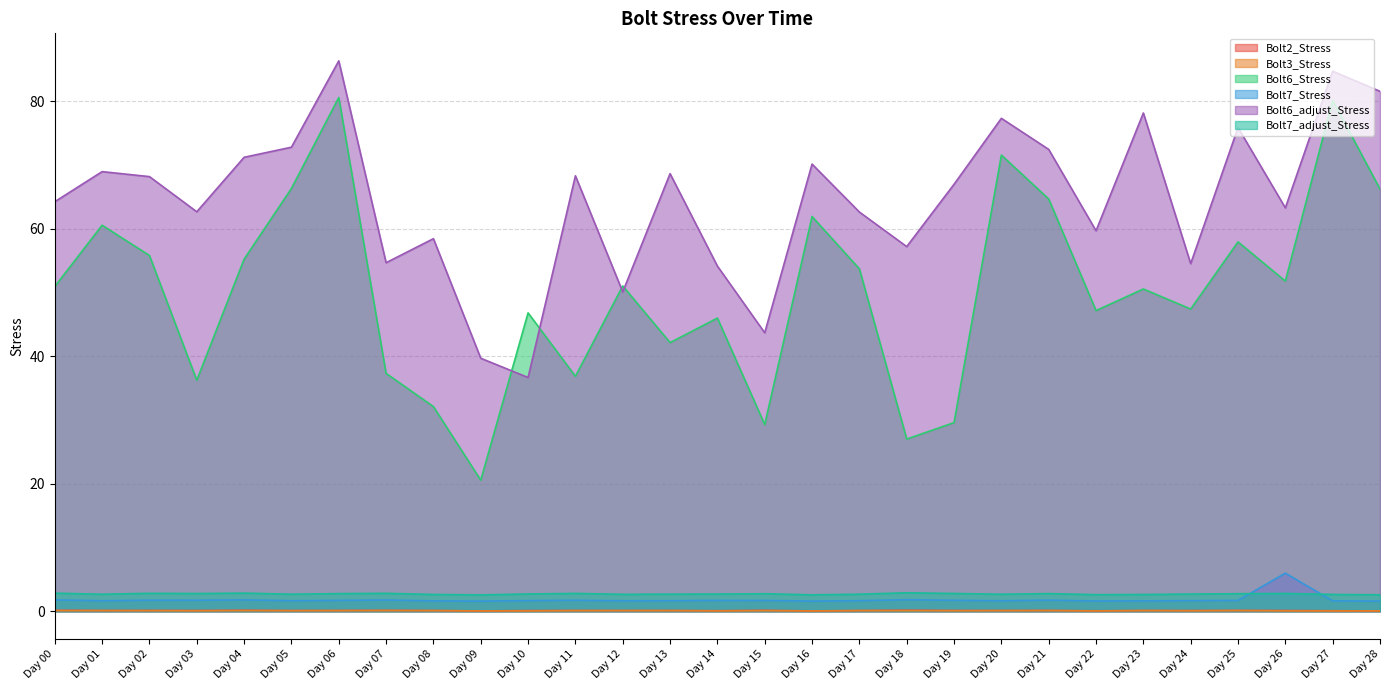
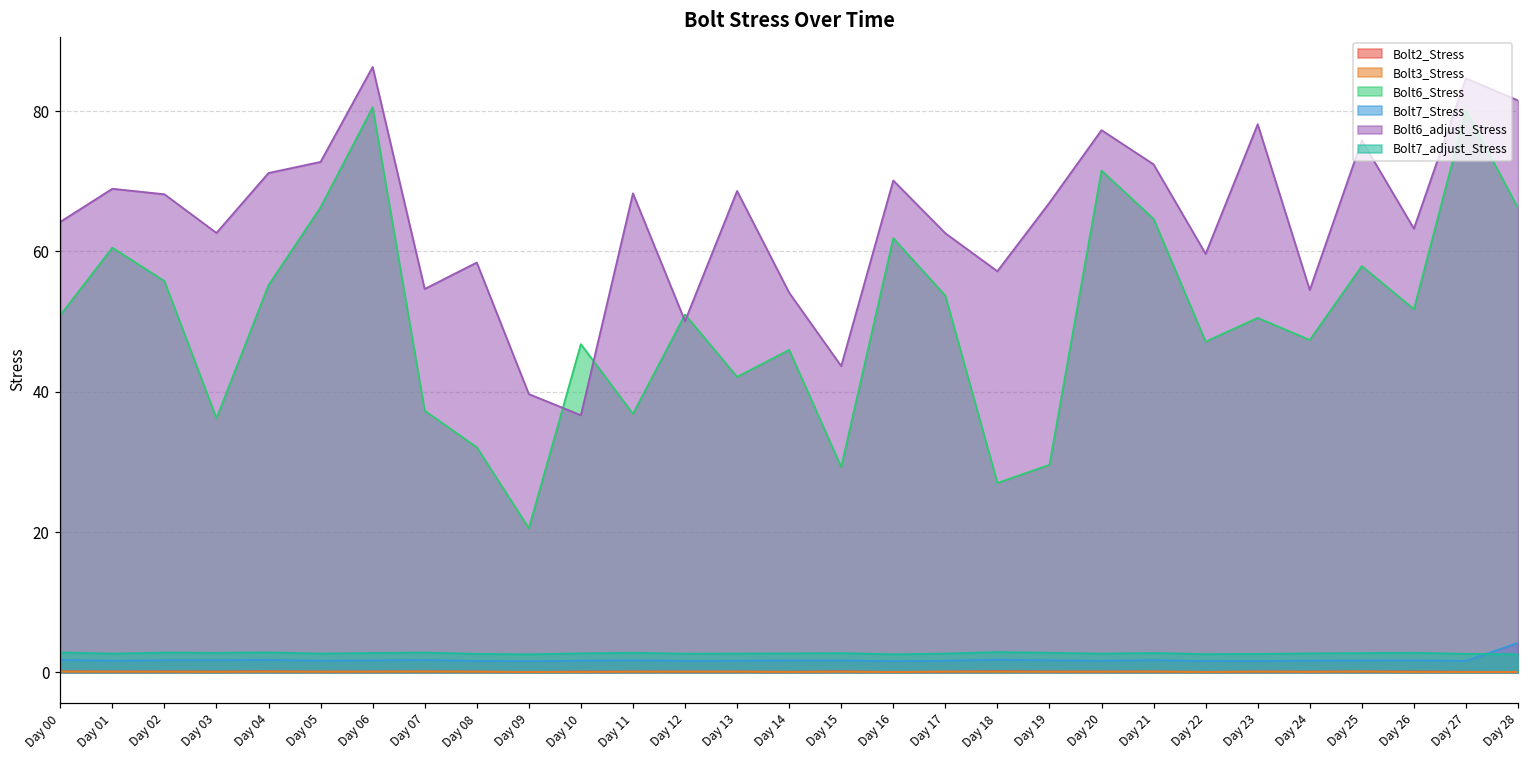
  {
    "Bolt7_Stress": {
      "Day 00": 2,
      "Day 01": 2,
      "Day 02": 2,
      "Day 03": 2,
      "Day 04": 2,
      "Day 05": 2,
      "Day 06": 2,
      "Day 07": 2,
      "Day 08": 2,
      "Day 09": 2,
      "Day 10": 2,
      "Day 11": 2,
      "Day 12": 2,
      "Day 13": 2,
      "Day 14": 2,
      "Day 15": 2,
      "Day 16": 2,
      "Day 17": 2,
      "Day 18": 2,
      "Day 19": 2,
      "Day 20": 2,
      "Day 21": 2,
      "Day 22": 2,
      "Day 23": 2,
      "Day 24": 2,
      "Day 25": 2,
-     "Day 26": 6,
+     "Day 26": 2,
      "Day 27": 2,
-     "Day 28": 2
+     "Day 28": 4
    },
    "Bolt6_adjust_Stress": {
      "Day 00": 64,
      "Day 01": 69,
      "Day 02": 68,
      "Day 03": 63,
      "Day 04": 71,
      "Day 05": 73,
      "Day 06": 86,
      "Day 07": 55,
      "Day 08": 58,
      "Day 09": 40,
      "Day 10": 37,
      "Day 11": 68,
      "Day 12": 50,
      "Day 13": 69,
      "Day 14": 54,
      "Day 15": 44,
      "Day 16": 70,
      "Day 17": 63,
      "Day 18": 57,
      "Day 19": 67,
      "Day 20": 77,
      "Day 21": 72,
      "Day 22": 60,
      "Day 23": 78,
      "Day 24": 55,
      "Day 26": 63,
      "Day 28": 82
    }
  }
